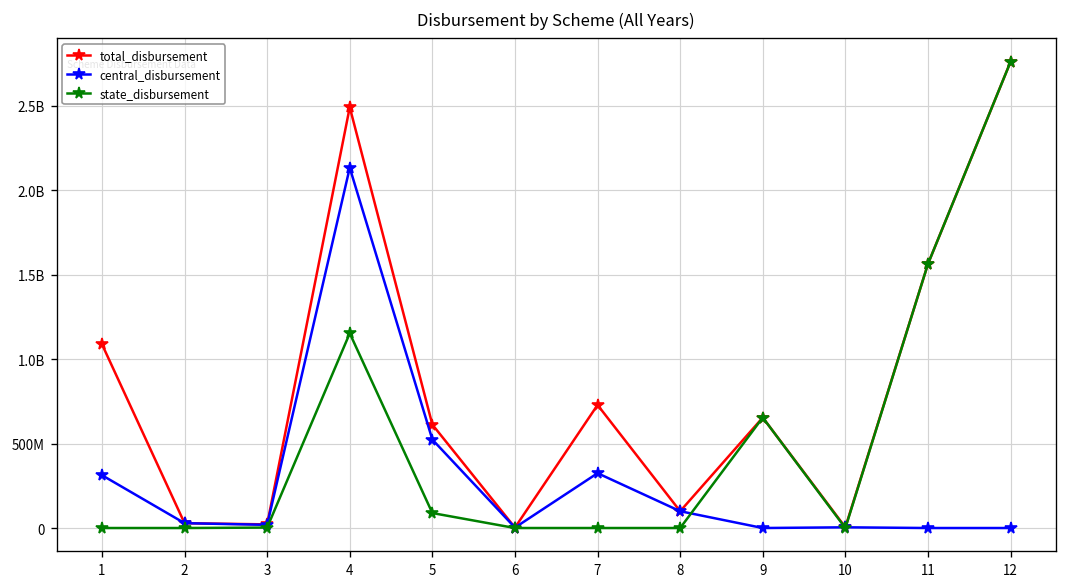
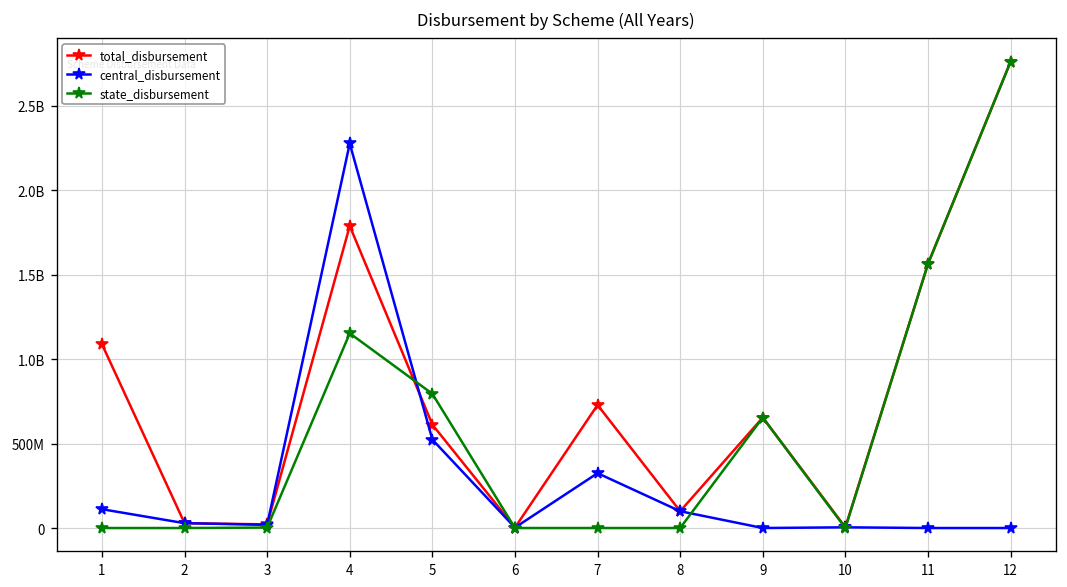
  {
    "total_disbursement": {
      "1": 1090000000,
-     "4": 2490000000,
+     "4": 1790000000,
      "5": 610000000,
      "7": 730000000
    },
    "central_disbursement": {
-     "1": 310000000,
-     "4": 2130000000,
+     "1": 110000000,
+     "4": 2280000000,
      "5": 520000000,
      "7": 320000000,
      "9": 0,
      "11": 0,
      "12": 0
    },
    "state_disbursement": {
      "1": 0,
      "2": 0,
      "4": 1150000000,
-     "5": 90000000,
+     "5": 790000000,
      "7": 0,
      "8": 0
    }
  }
